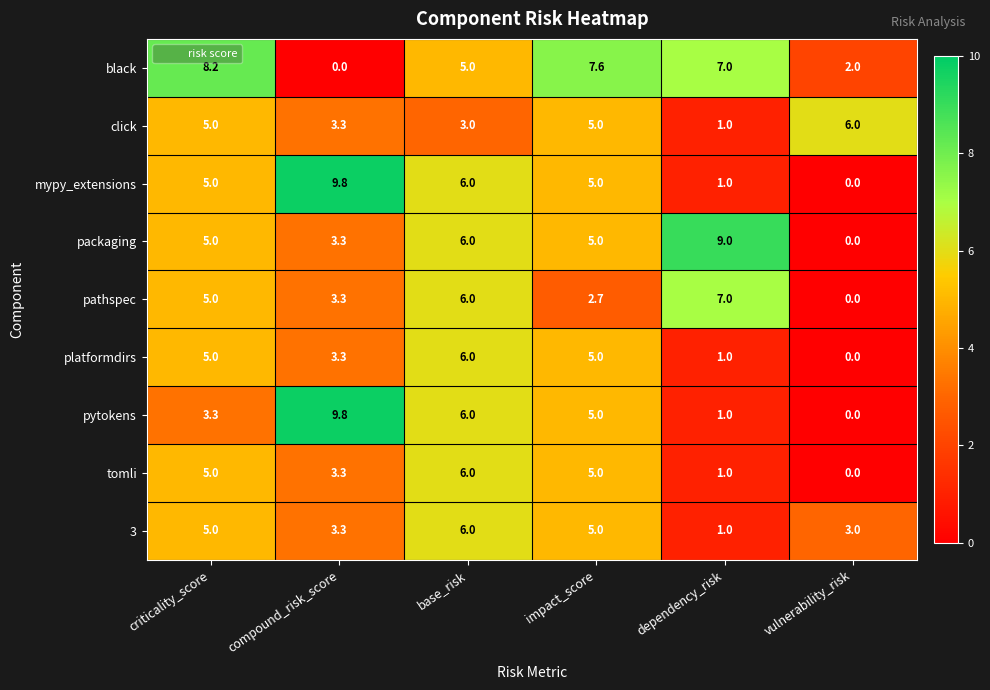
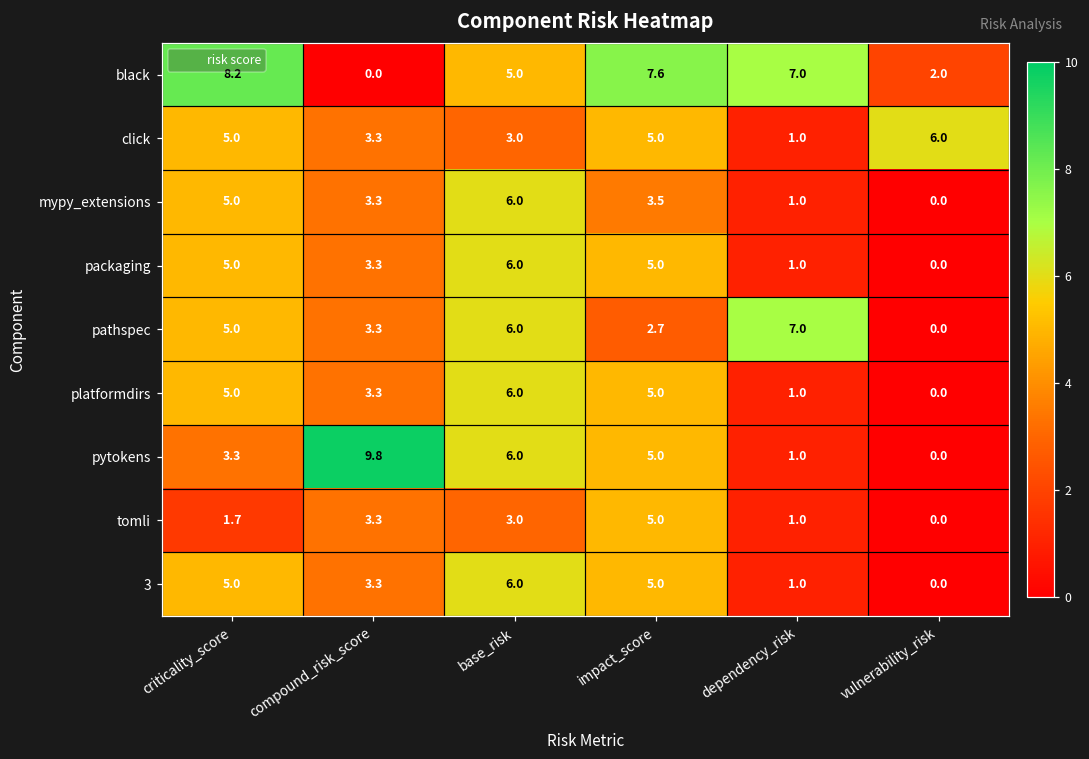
  {
    "black": {
      "compound_risk_score": 0.0,
      "base_risk": 5.0,
      "impact_score": 7.6,
      "dependency_risk": 7.0,
      "vulnerability_risk": 2.0
    },
    "click": {
      "criticality_score": 5.0,
      "compound_risk_score": 3.3,
      "base_risk": 3.0,
      "impact_score": 5.0,
      "dependency_risk": 1.0,
      "vulnerability_risk": 6.0
    },
    "mypy_extensions": {
      "criticality_score": 5.0,
-     "compound_risk_score": 9.8,
+     "compound_risk_score": 3.3,
      "base_risk": 6.0,
-     "impact_score": 5.0,
+     "impact_score": 3.5,
      "dependency_risk": 1.0,
      "vulnerability_risk": 0.0
    },
    "packaging": {
      "criticality_score": 5.0,
      "compound_risk_score": 3.3,
      "base_risk": 6.0,
      "impact_score": 5.0,
-     "dependency_risk": 9.0,
+     "dependency_risk": 1.0,
      "vulnerability_risk": 0.0
    },
    "pathspec": {
      "criticality_score": 5.0,
      "compound_risk_score": 3.3,
      "base_risk": 6.0,
      "impact_score": 2.7,
      "dependency_risk": 7.0,
      "vulnerability_risk": 0.0
    },
    "platformdirs": {
      "criticality_score": 5.0,
      "compound_risk_score": 3.3,
      "base_risk": 6.0,
      "impact_score": 5.0,
      "dependency_risk": 1.0,
      "vulnerability_risk": 0.0
    },
    "pytokens": {
      "criticality_score": 3.3,
      "compound_risk_score": 9.8,
      "base_risk": 6.0,
      "impact_score": 5.0,
      "dependency_risk": 1.0,
      "vulnerability_risk": 0.0
    },
    "tomli": {
-     "criticality_score": 5.0,
+     "criticality_score": 1.7,
      "compound_risk_score": 3.3,
-     "base_risk": 6.0,
+     "base_risk": 3.0,
      "impact_score": 5.0,
      "dependency_risk": 1.0,
      "vulnerability_risk": 0.0
    },
    "3": {
      "criticality_score": 5.0,
      "compound_risk_score": 3.3,
      "base_risk": 6.0,
      "impact_score": 5.0,
      "dependency_risk": 1.0,
-     "vulnerability_risk": 3.0
+     "vulnerability_risk": 0.0
    }
  }
